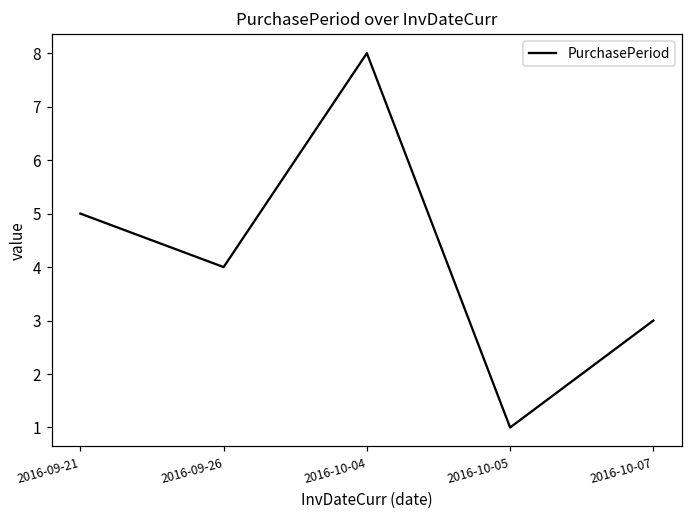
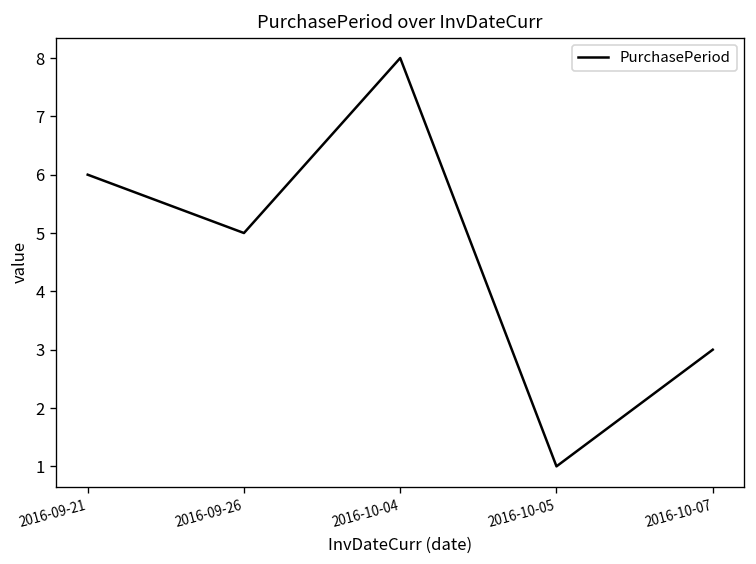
  {
-   "2016-09-21": 5,
-   "2016-09-26": 4,
+   "2016-09-21": 6,
+   "2016-09-26": 5,
    "2016-10-04": 8,
    "2016-10-05": 1,
    "2016-10-07": 3
  }
